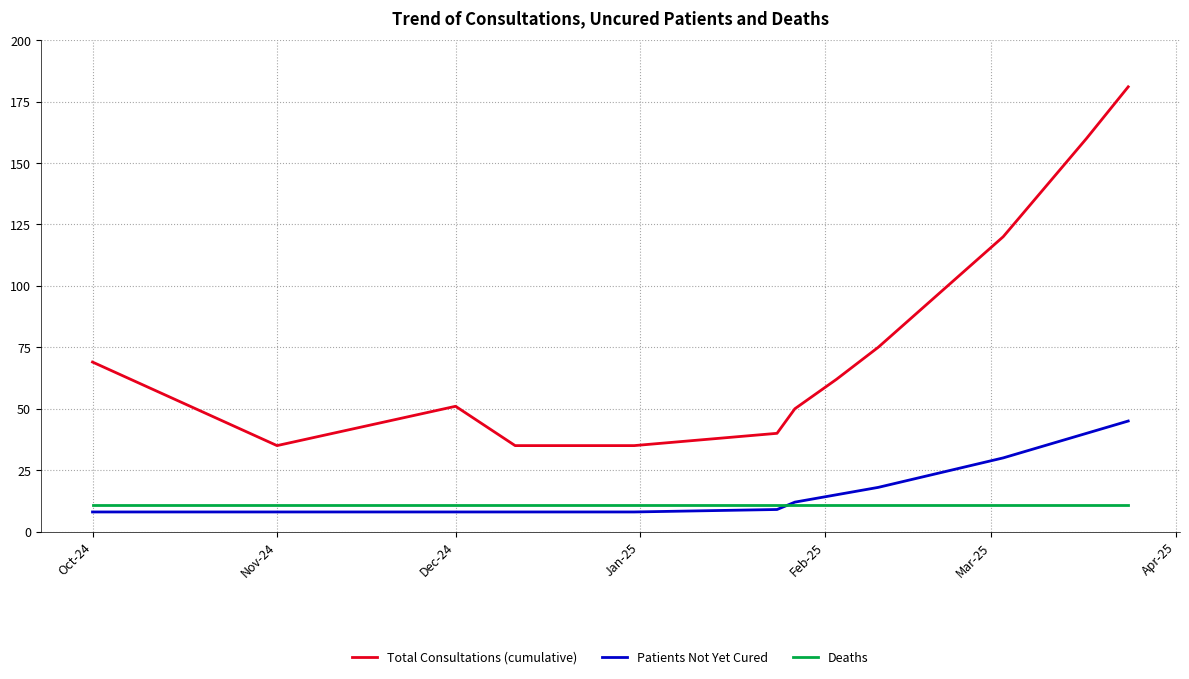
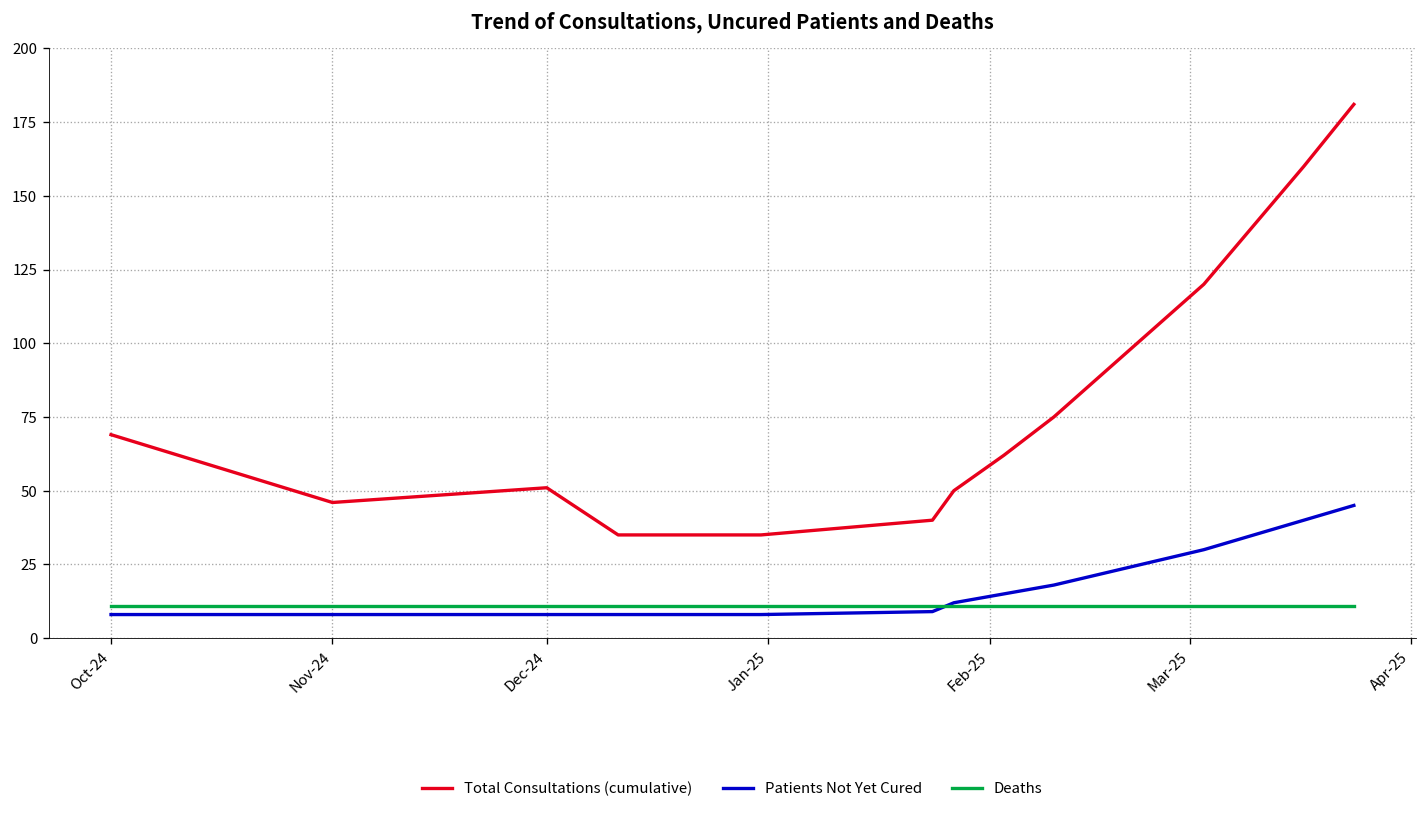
  {
    "Total Consultations (cumulative)": {
      "Oct-24": 69,
-     "Nov-24": 35,
+     "Nov-24": 46,
      "Dec-24": 51
    },
    "Patients Not Yet Cured": {
      "Oct-24": 8,
      "Nov-24": 8,
      "Dec-24": 8
    },
    "Deaths": {
      "Oct-24": 11,
      "Nov-24": 11,
      "Dec-24": 11
    }
  }
